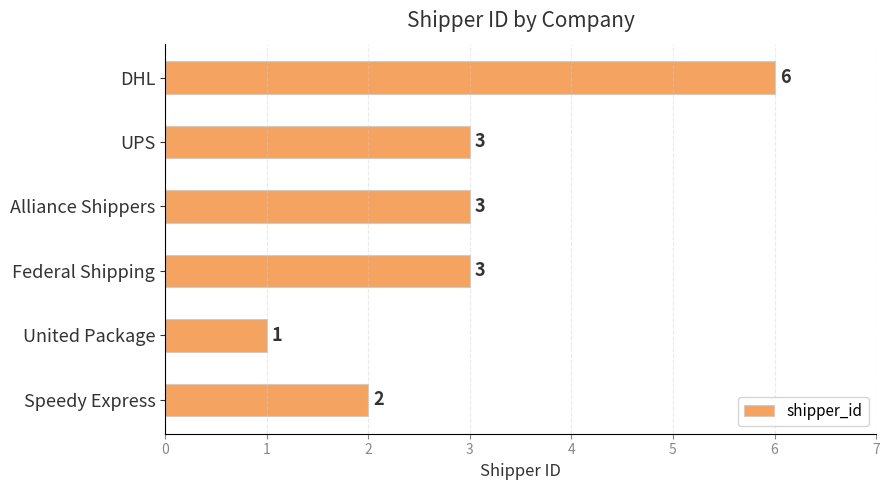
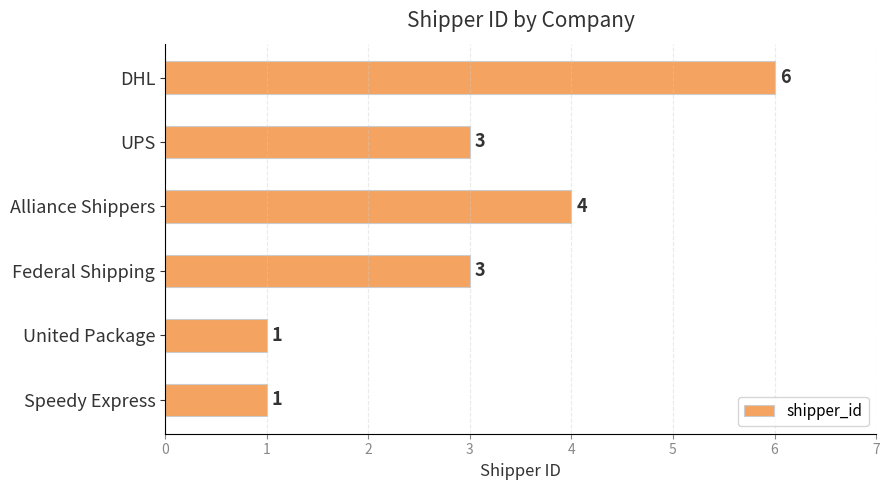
  {
    "DHL": 6,
    "UPS": 3,
-   "Alliance Shippers": 3,
+   "Alliance Shippers": 4,
    "Federal Shipping": 3,
    "United Package": 1,
-   "Speedy Express": 2
+   "Speedy Express": 1
  }
